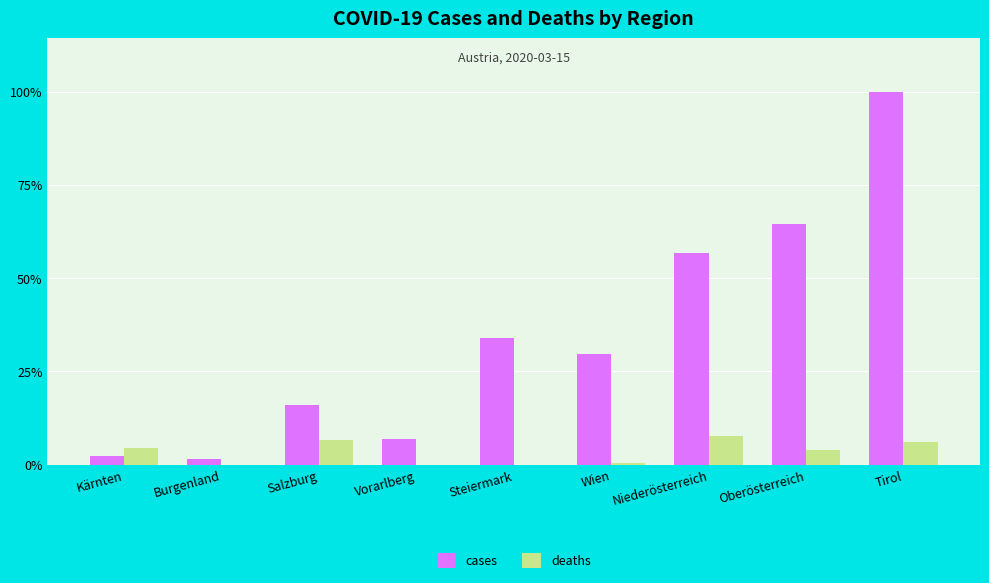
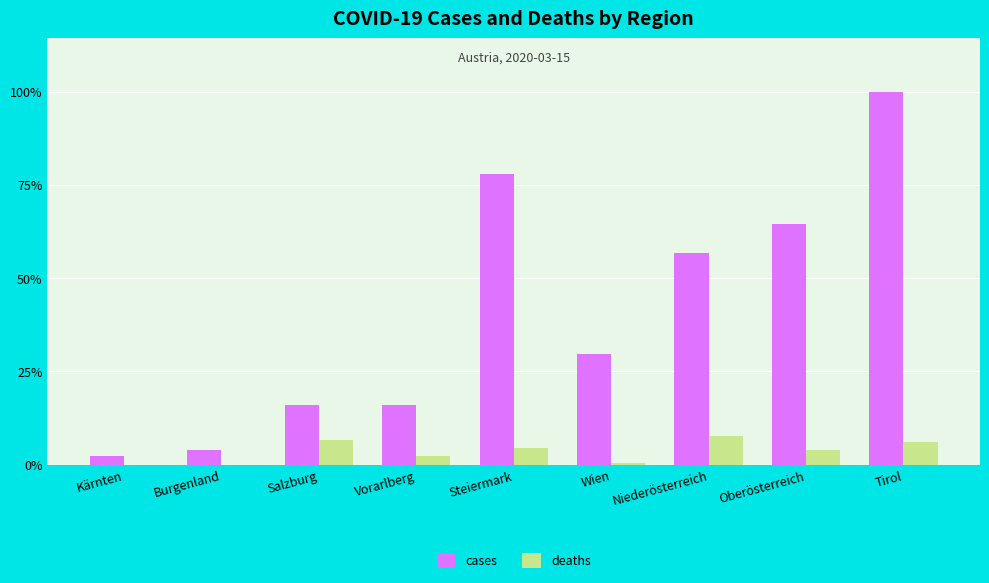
  {
    "cases": {
      "Kärnten": "2%",
-     "Burgenland": "2%",
+     "Burgenland": "4%",
      "Salzburg": "16%",
-     "Vorarlberg": "7%",
-     "Steiermark": "34%",
+     "Vorarlberg": "16%",
+     "Steiermark": "78%",
      "Wien": "30%",
      "Niederösterreich": "57%",
      "Oberösterreich": "64%",
      "Tirol": "100%"
    },
    "deaths": {
-     "Kärnten": "4%",
+     "Kärnten": "0%",
      "Burgenland": "0%",
      "Salzburg": "7%",
-     "Vorarlberg": "0%",
-     "Steiermark": "0%",
+     "Vorarlberg": "2%",
+     "Steiermark": "4%",
      "Niederösterreich": "8%",
      "Oberösterreich": "4%",
      "Tirol": "6%"
    }
  }
